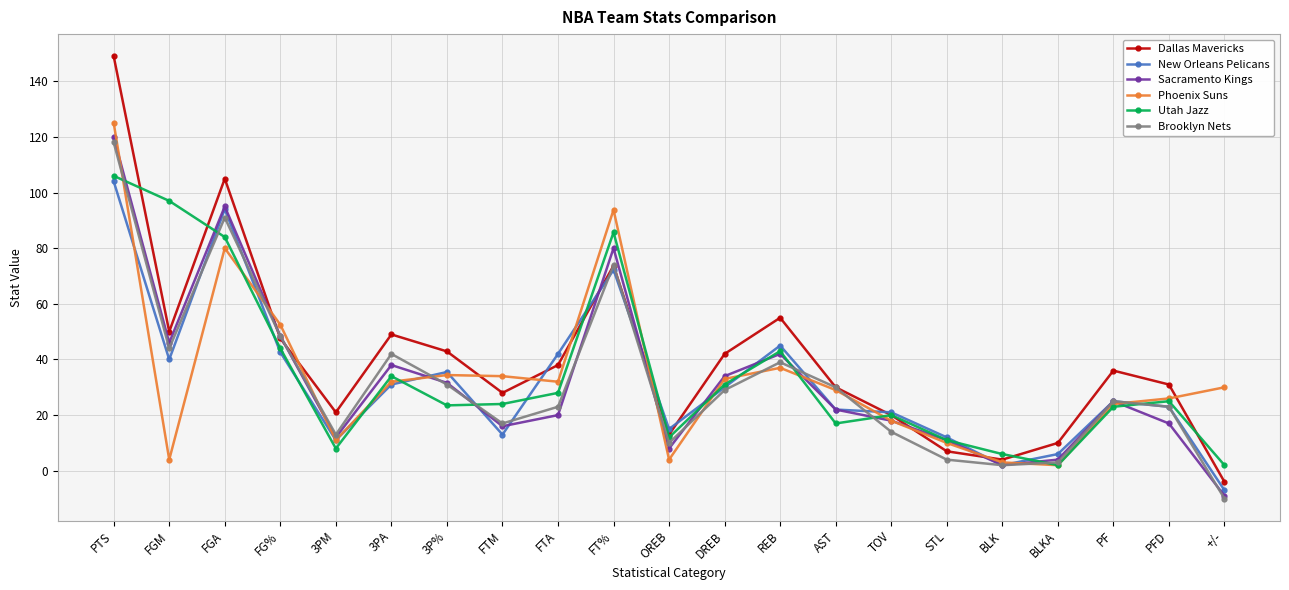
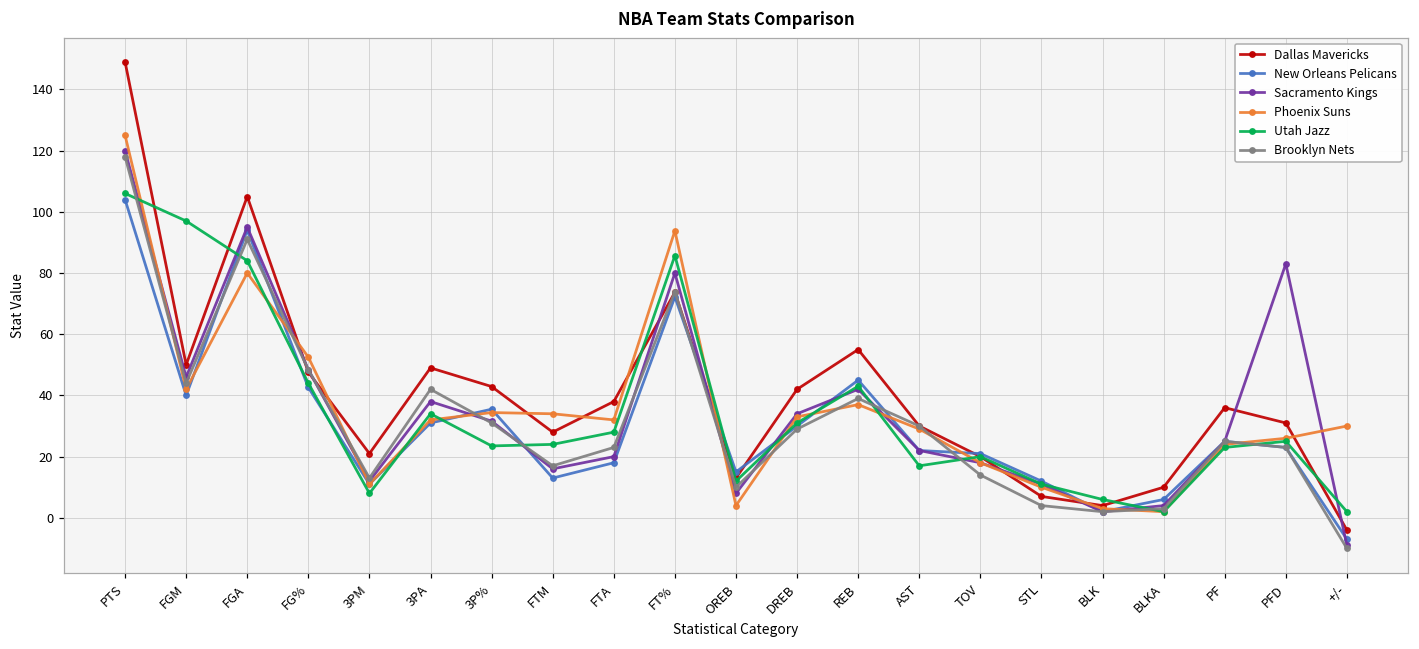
  {
    "Dallas Mavericks": {
      "PTS": 149,
      "FGM": 50,
      "FGA": 105,
      "3PM": 21,
      "3PA": 49,
      "3P%": 43,
      "FTM": 28,
      "FTA": 38,
      "OREB": 13,
      "DREB": 42,
      "REB": 55,
      "STL": 7,
      "BLK": 4,
      "BLKA": 10,
      "PF": 36,
      "PFD": 31,
      "+/-": -4
    },
    "New Orleans Pelicans": {
      "PTS": 104,
      "FGM": 40,
      "FGA": 94,
      "FG%": 43,
      "3PA": 31,
      "3P%": 36,
      "FTM": 13,
-     "FTA": 42,
+     "FTA": 18,
      "FT%": 72,
      "OREB": 15,
      "DREB": 30,
      "REB": 45,
      "TOV": 21,
      "STL": 12,
      "BLKA": 6,
      "+/-": -7
    },
    "Sacramento Kings": {
      "PTS": 120,
      "FGM": 46,
      "FGA": 95,
      "3PM": 12,
      "3PA": 38,
      "FTM": 16,
      "FTA": 20,
      "FT%": 80,
      "OREB": 8,
      "DREB": 34,
      "REB": 42,
      "BLKA": 4,
-     "PFD": 17,
+     "PFD": 83,
      "+/-": -9
    },
    "Phoenix Suns": {
      "PTS": 125,
-     "FGM": 4,
+     "FGM": 42,
      "FGA": 80,
      "FG%": 53,
      "3PA": 32,
      "3P%": 34,
      "FTM": 34,
      "FTA": 32,
      "FT%": 94,
      "OREB": 4,
      "DREB": 33,
      "REB": 37,
      "AST": 29,
      "STL": 10,
      "BLK": 3,
      "PF": 24,
      "PFD": 26,
      "+/-": 30
    },
    "Utah Jazz": {
      "PTS": 106,
      "FGM": 97,
      "FGA": 84,
      "FG%": 44,
      "3PM": 8,
      "3PA": 34,
      "3P%": 24,
      "FTM": 24,
      "FTA": 28,
      "FT%": 86,
      "OREB": 12,
      "DREB": 31,
      "REB": 43,
      "AST": 17,
      "BLK": 6,
      "PF": 23,
      "PFD": 25,
      "+/-": 2
    },
    "Brooklyn Nets": {
      "PTS": 118,
      "FGM": 44,
      "FGA": 91,
      "3PM": 13,
      "3PA": 42,
      "FTM": 17,
      "FTA": 23,
      "OREB": 10,
      "DREB": 29,
      "REB": 39,
      "TOV": 14,
      "STL": 4,
      "BLKA": 3,
      "+/-": -10
    }
  }
